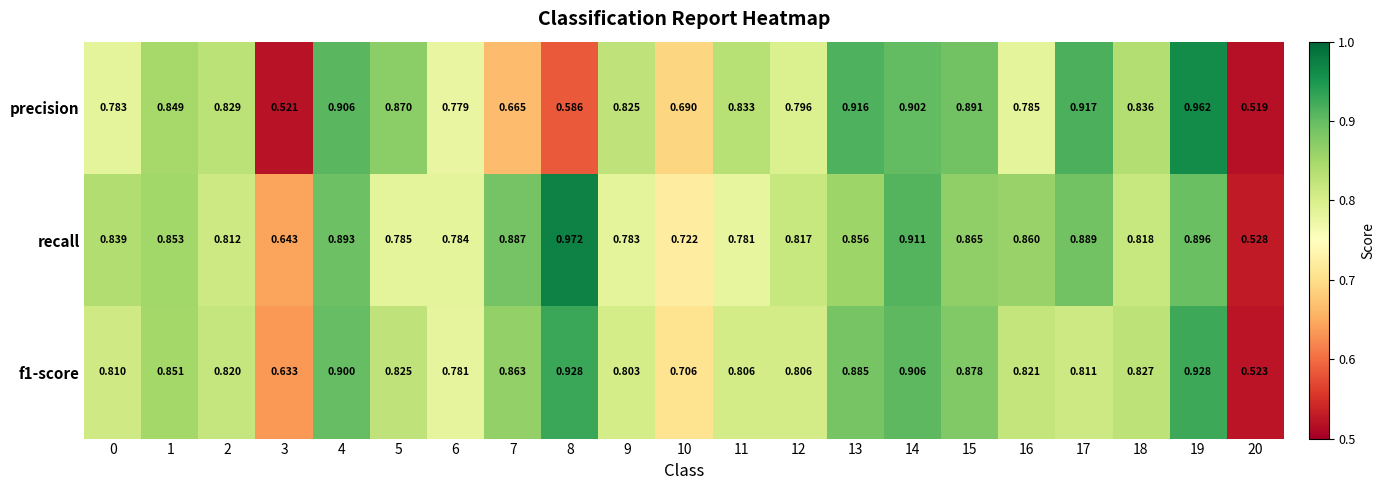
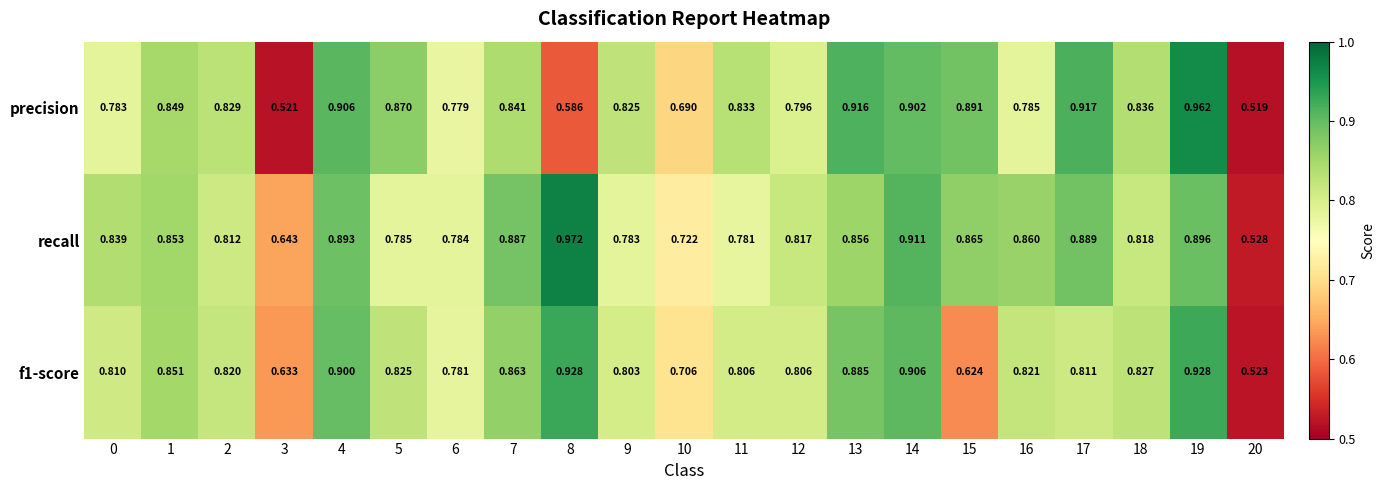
  {
    "precision": {
      "0": 0.783,
      "1": 0.849,
      "2": 0.829,
      "3": 0.521,
      "4": 0.906,
      "5": 0.870,
      "6": 0.779,
-     "7": 0.665,
+     "7": 0.841,
      "8": 0.586,
      "9": 0.825,
      "10": 0.690,
      "11": 0.833,
      "12": 0.796,
      "13": 0.916,
      "14": 0.902,
      "15": 0.891,
      "16": 0.785,
      "17": 0.917,
      "18": 0.836,
      "19": 0.962,
      "20": 0.519
    },
    "recall": {
      "0": 0.839,
      "1": 0.853,
      "2": 0.812,
      "3": 0.643,
      "4": 0.893,
      "5": 0.785,
      "6": 0.784,
      "7": 0.887,
      "8": 0.972,
      "9": 0.783,
      "10": 0.722,
      "11": 0.781,
      "12": 0.817,
      "13": 0.856,
      "14": 0.911,
      "15": 0.865,
      "16": 0.860,
      "17": 0.889,
      "18": 0.818,
      "19": 0.896,
      "20": 0.528
    },
    "f1-score": {
      "0": 0.810,
      "1": 0.851,
      "2": 0.820,
      "3": 0.633,
      "4": 0.900,
      "5": 0.825,
      "6": 0.781,
      "7": 0.863,
      "8": 0.928,
      "9": 0.803,
      "10": 0.706,
      "11": 0.806,
      "12": 0.806,
      "13": 0.885,
      "14": 0.906,
-     "15": 0.878,
+     "15": 0.624,
      "16": 0.821,
      "17": 0.811,
      "18": 0.827,
      "19": 0.928,
      "20": 0.523
    }
  }
